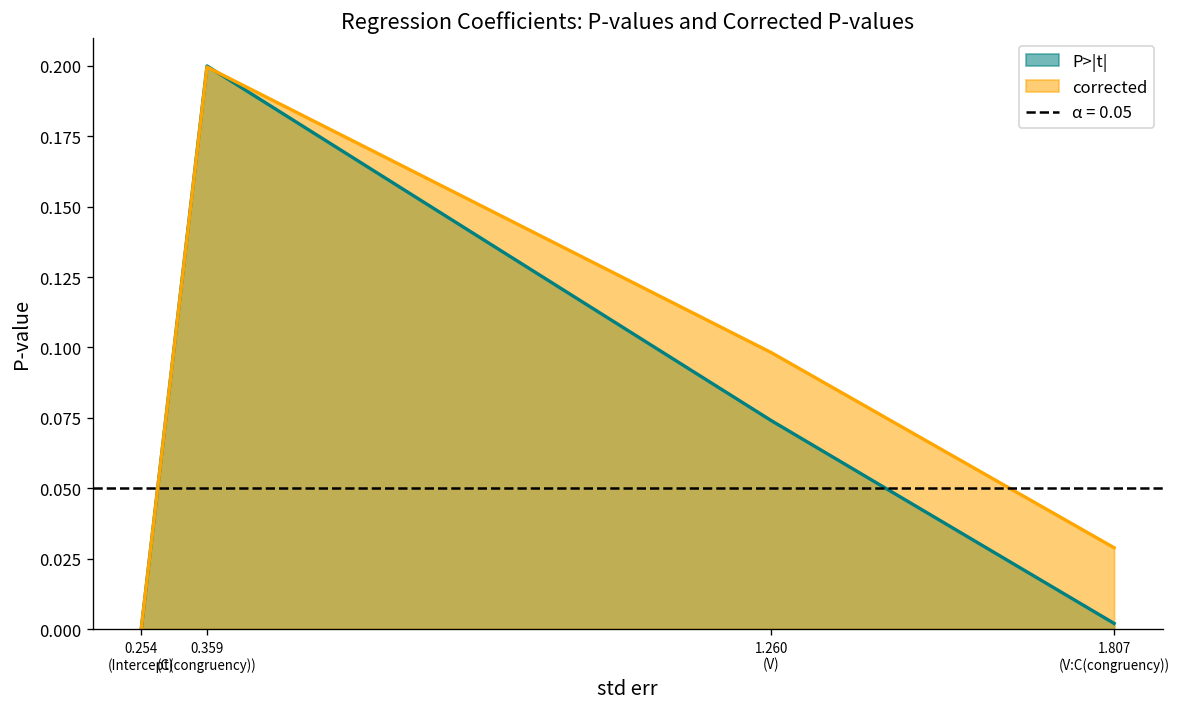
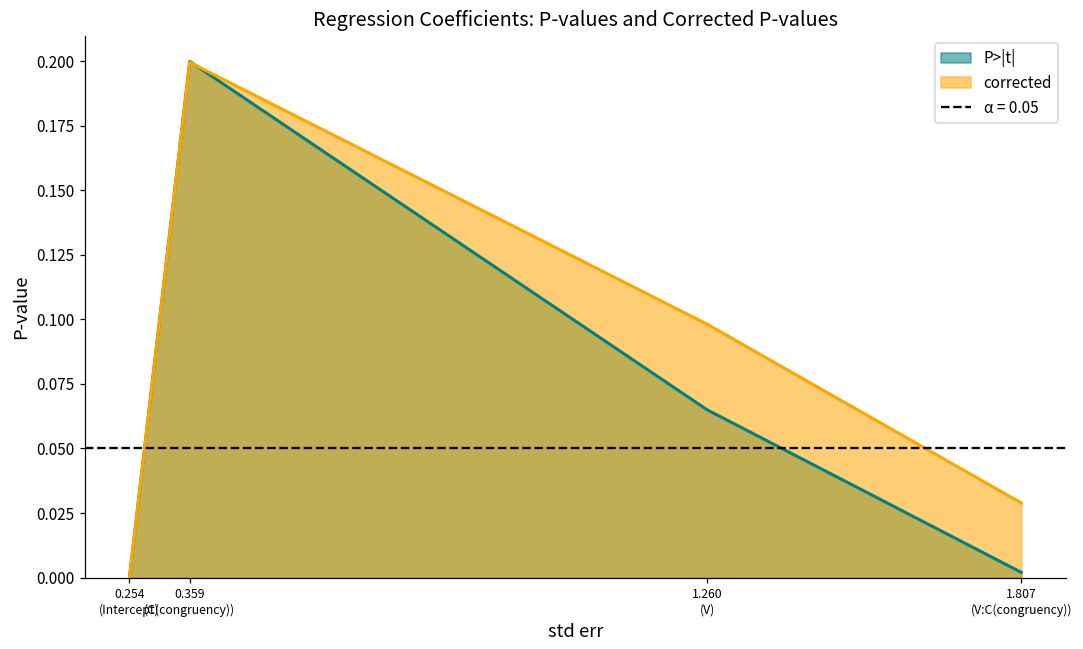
  {
    "P>|t|": {
-     "1.260 (V)": 0.074,
+     "1.260 (V)": 0.065,
      "1.807 (V:C(congruency))": 0.002
    },
    "corrected": {
      "1.260 (V)": 0.098,
      "1.807 (V:C(congruency))": 0.029
    }
  }
